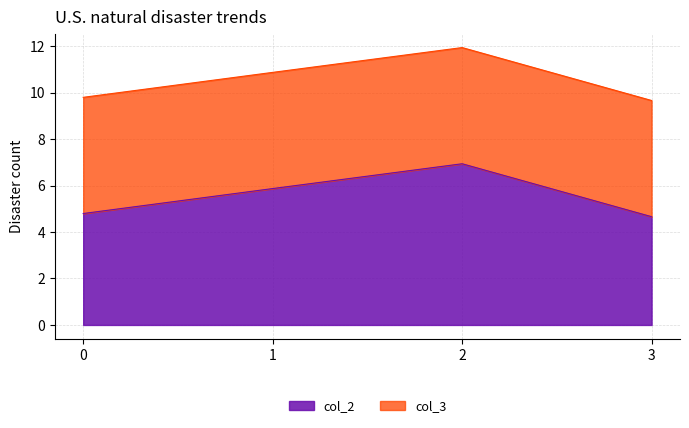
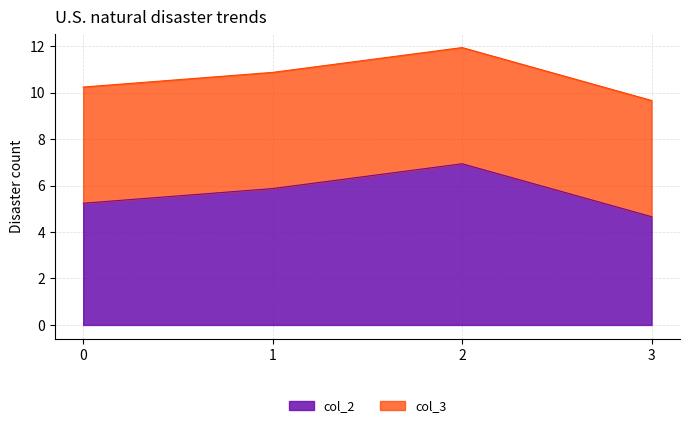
  {
    "col_2": {
-     "0": 4.8,
+     "0": 5.2,
      "1": 5.9,
      "2": 6.9,
      "3": 4.7
    },
    "col_3": {
      "0": 5.0,
      "1": 5.0,
      "2": 5.0,
      "3": 5.0
    }
  }
